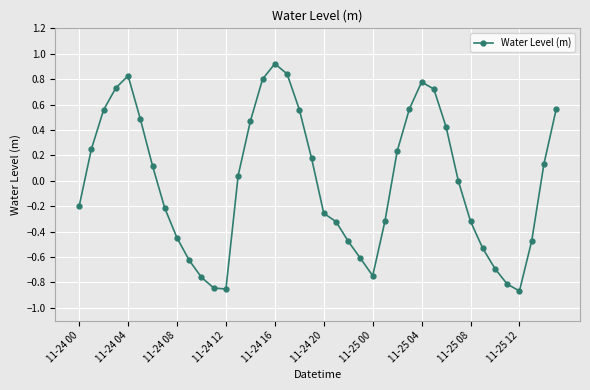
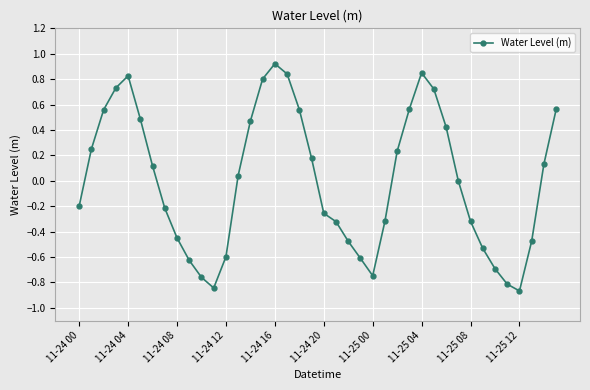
  {
    "11-24 00": -0.20,
    "11-24 04": 0.83,
    "11-24 08": -0.45,
-   "11-24 12": -0.85,
+   "11-24 12": -0.60,
    "11-24 16": 0.92,
    "11-24 20": -0.26,
    "11-25 00": -0.75,
-   "11-25 04": 0.78,
+   "11-25 04": 0.85,
    "11-25 08": -0.32,
    "11-25 12": -0.87
  }
